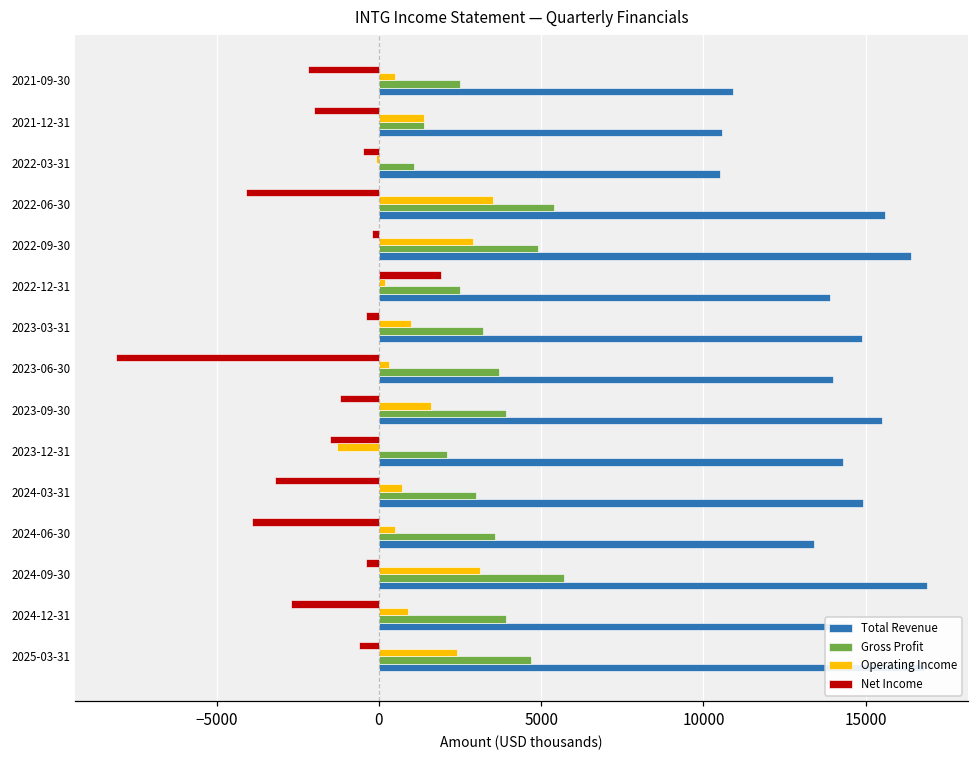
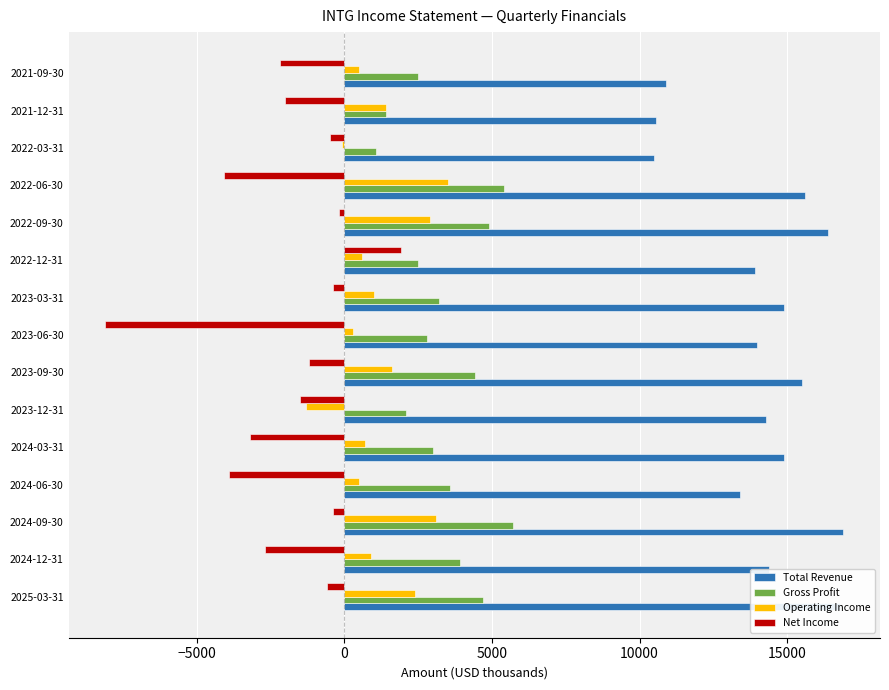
  {
    "Total Revenue": {
      "2021-09-30": 10900,
      "2021-12-31": 10600,
      "2022-03-31": 10500,
      "2022-06-30": 15600,
      "2022-09-30": 16400,
      "2022-12-31": 13900,
      "2023-03-31": 14900,
      "2023-06-30": 14000,
      "2023-09-30": 15500,
      "2023-12-31": 14300,
      "2024-03-31": 14900,
      "2024-06-30": 13400,
      "2024-09-30": 16900
    },
    "Gross Profit": {
      "2021-09-30": 2500,
      "2021-12-31": 1400,
      "2022-03-31": 1100,
      "2022-06-30": 5400,
      "2022-09-30": 4900,
      "2022-12-31": 2500,
      "2023-03-31": 3200,
-     "2023-06-30": 3700,
-     "2023-09-30": 3900,
+     "2023-06-30": 2800,
+     "2023-09-30": 4400,
      "2023-12-31": 2100,
      "2024-03-31": 3000,
      "2024-06-30": 3600,
      "2024-09-30": 5700,
      "2024-12-31": 3900,
      "2025-03-31": 4700
    },
    "Operating Income": {
      "2021-09-30": 500,
      "2021-12-31": 1400,
      "2022-03-31": -100,
      "2022-06-30": 3500,
      "2022-09-30": 2900,
-     "2022-12-31": 200,
+     "2022-12-31": 600,
      "2023-03-31": 1000,
      "2023-06-30": 300,
      "2023-09-30": 1600,
      "2023-12-31": -1300,
      "2024-03-31": 700,
      "2024-06-30": 500,
      "2024-09-30": 3100,
      "2024-12-31": 900,
      "2025-03-31": 2400
    },
    "Net Income": {
      "2021-09-30": -2200,
      "2021-12-31": -2000,
      "2022-03-31": -500,
      "2022-06-30": -4100,
      "2022-09-30": -200,
      "2022-12-31": 1900,
      "2023-03-31": -400,
      "2023-06-30": -8100,
      "2023-09-30": -1200,
      "2023-12-31": -1500,
      "2024-03-31": -3200,
      "2024-06-30": -3900,
      "2024-09-30": -400,
      "2024-12-31": -2700,
      "2025-03-31": -600
    }
  }
